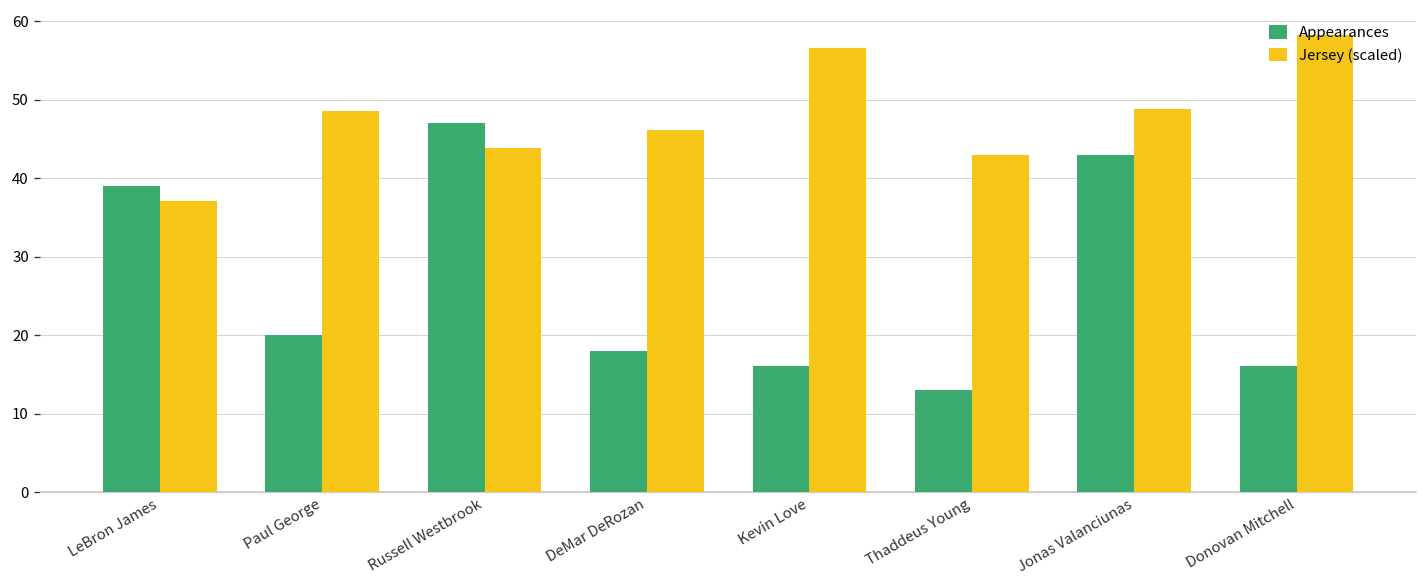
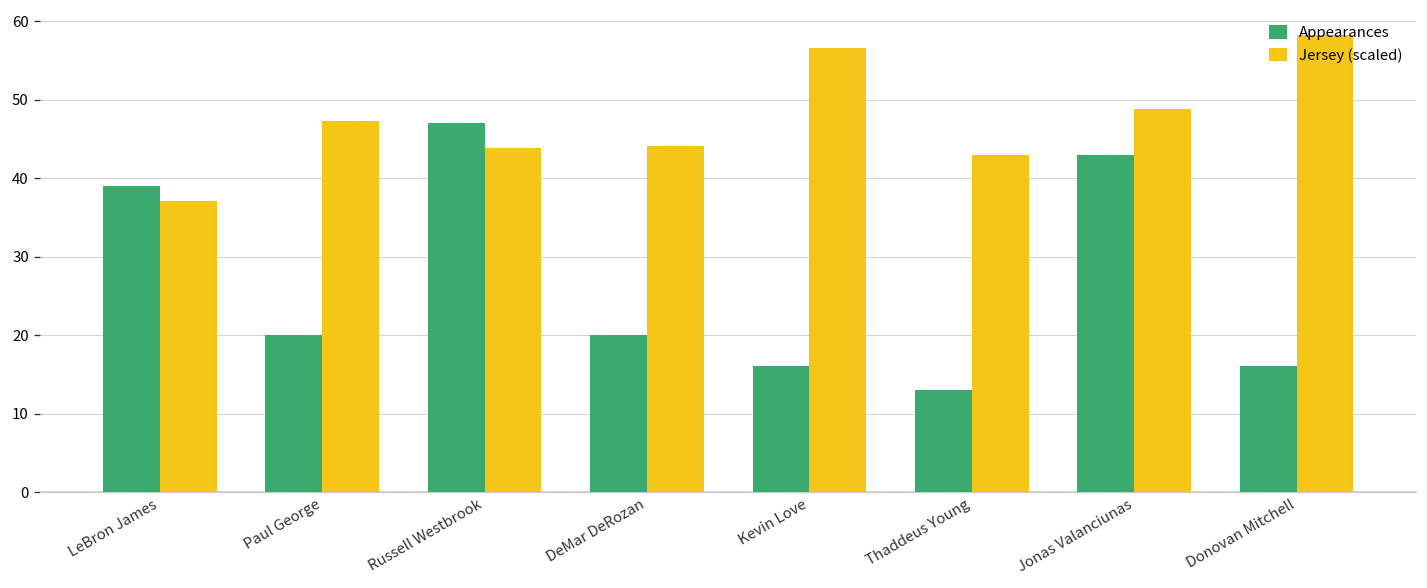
  {
    "Appearances": {
      "LeBron James": 39,
      "Paul George": 20,
      "Russell Westbrook": 47,
-     "DeMar DeRozan": 18,
+     "DeMar DeRozan": 20,
      "Kevin Love": 16,
      "Thaddeus Young": 13,
      "Jonas Valanciunas": 43,
      "Donovan Mitchell": 16
    },
    "Jersey (scaled)": {
      "LeBron James": 37,
-     "Paul George": 49,
+     "Paul George": 47,
      "Russell Westbrook": 44,
-     "DeMar DeRozan": 46,
+     "DeMar DeRozan": 44,
      "Kevin Love": 57,
      "Thaddeus Young": 43,
      "Jonas Valanciunas": 49,
      "Donovan Mitchell": 58
    }
  }
